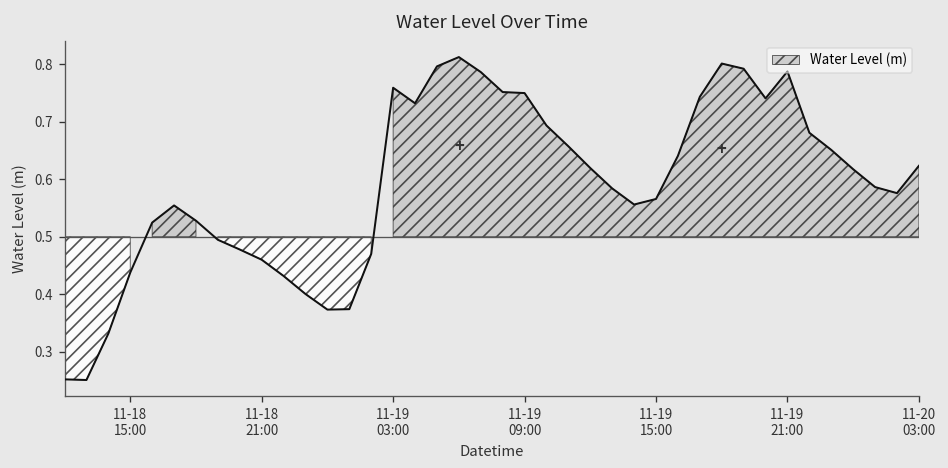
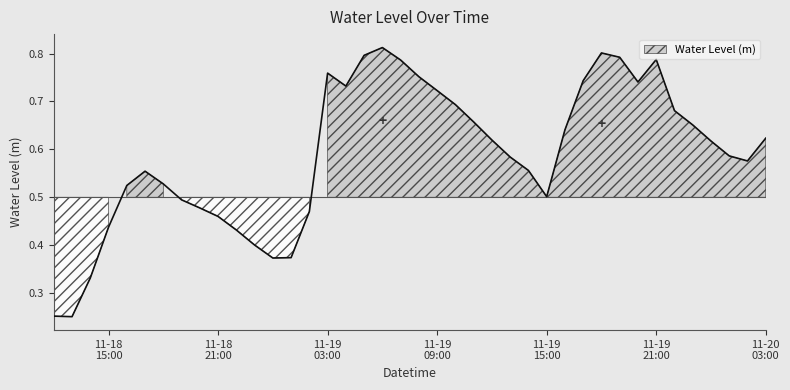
  {
    "11-18 15:00": 0.44,
    "11-18 21:00": 0.46,
    "11-19 03:00": 0.76,
-   "11-19 09:00": 0.75,
-   "11-19 15:00": 0.57,
+   "11-19 09:00": 0.72,
+   "11-19 15:00": 0.50,
    "11-20 03:00": 0.62
  }
